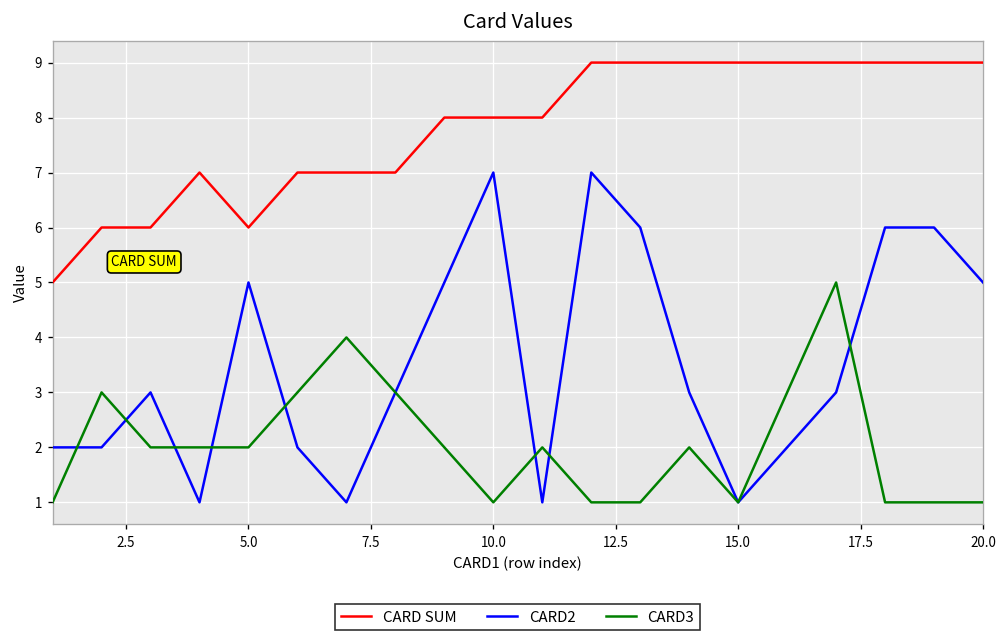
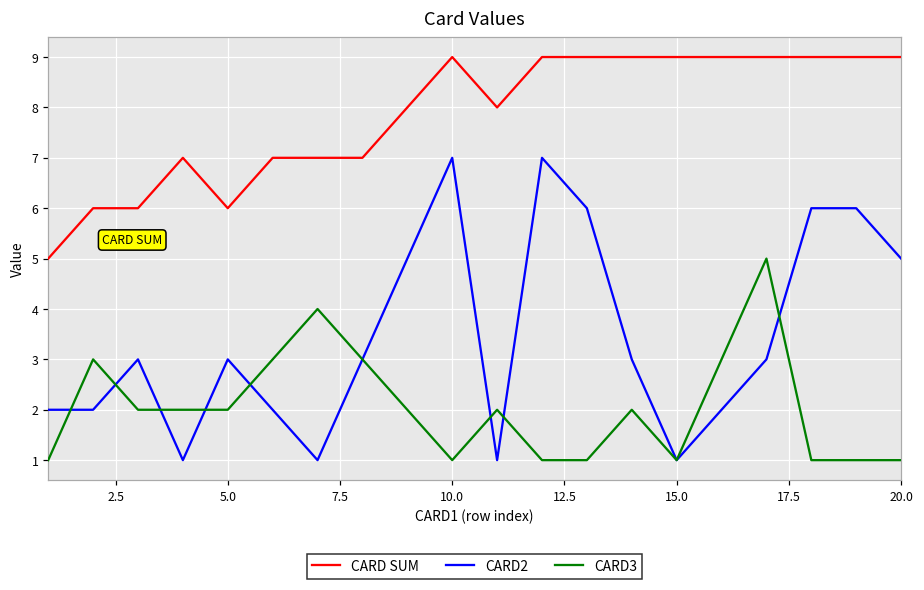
  {
    "CARD SUM": {
      "5.0": 6,
-     "10.0": 8,
+     "10.0": 9,
      "15.0": 9,
      "20.0": 9
    },
    "CARD2": {
-     "5.0": 5,
+     "5.0": 3,
      "10.0": 7,
      "20.0": 5
    },
    "CARD3": {
      "5.0": 2,
      "10.0": 1,
      "20.0": 1
    }
  }
